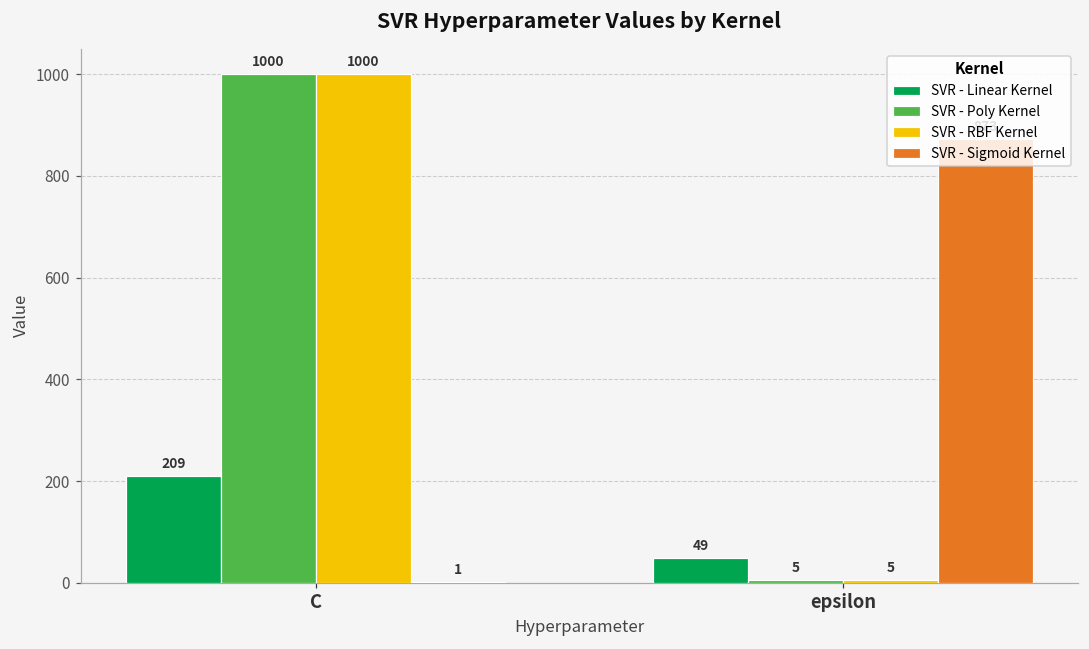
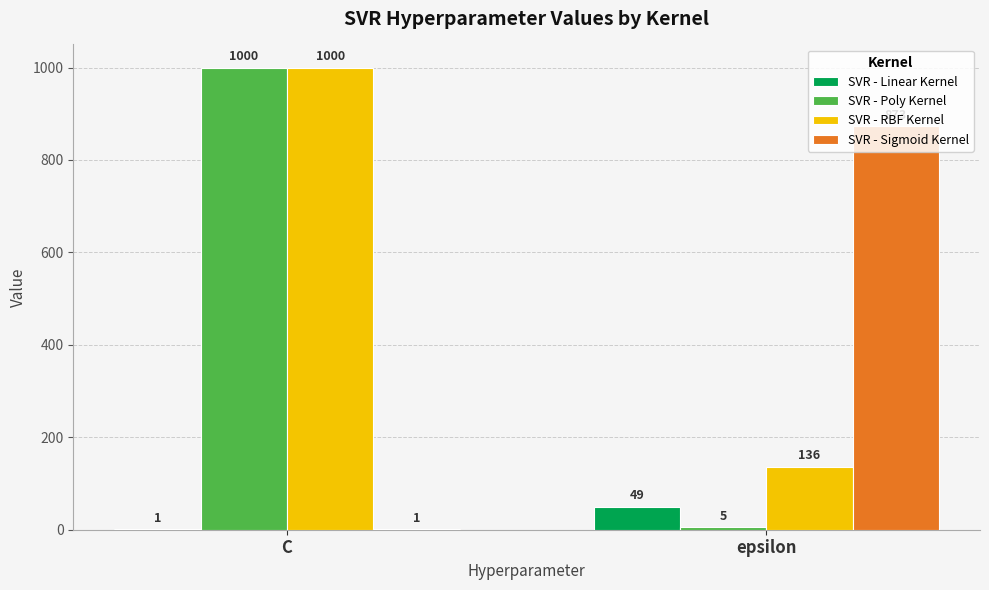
  {
    "SVR - Linear Kernel": {
-     "C": 209,
+     "C": 1,
      "epsilon": 49
    },
    "SVR - Poly Kernel": {
      "C": 1000,
      "epsilon": 5
    },
    "SVR - RBF Kernel": {
      "C": 1000,
-     "epsilon": 5
+     "epsilon": 136
    },
    "SVR - Sigmoid Kernel": {
      "C": 1
    }
  }
